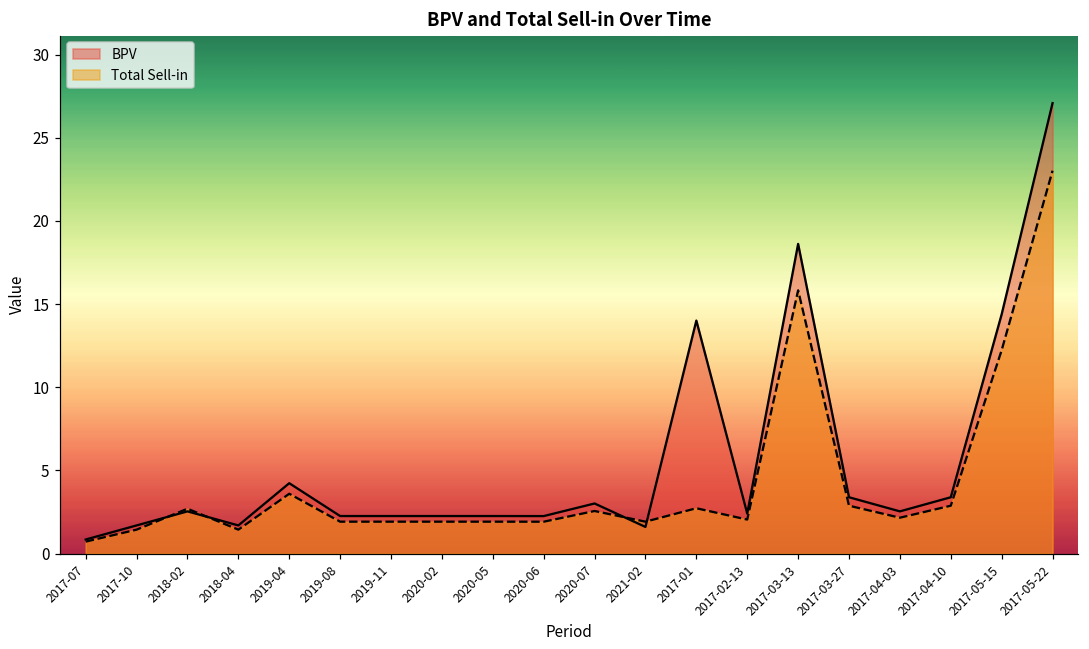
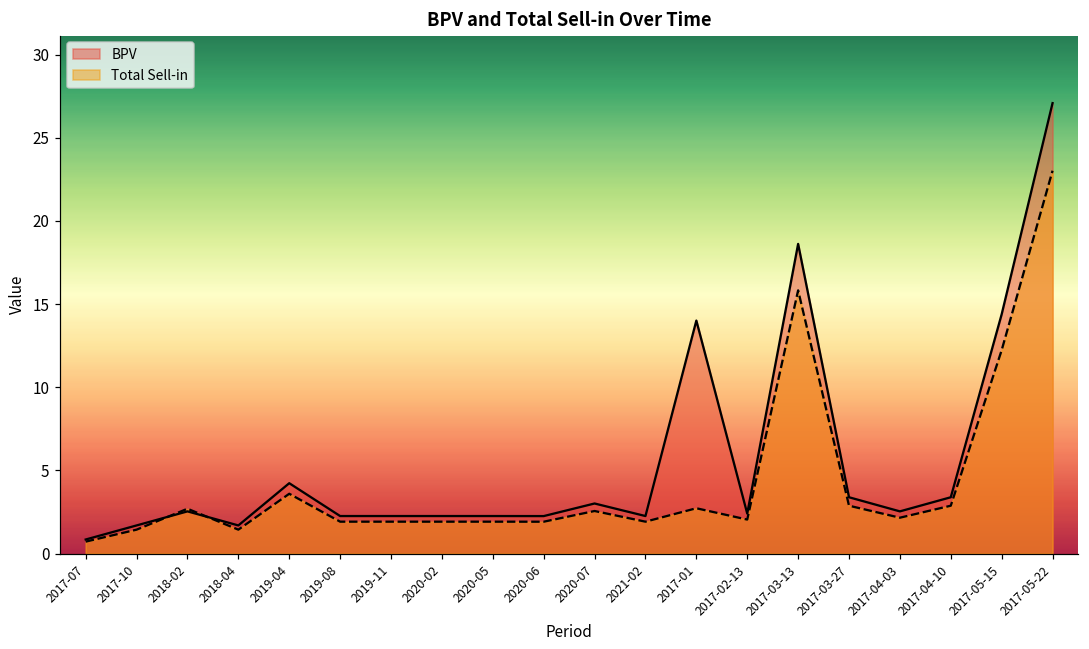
  {
    "BPV": {
      "2017-10": 1.7,
      "2018-04": 1.7,
      "2019-04": 4.2,
      "2019-08": 2.3,
      "2019-11": 2.3,
      "2020-02": 2.3,
      "2020-05": 2.3,
      "2020-06": 2.3,
      "2020-07": 3.0,
-     "2021-02": 1.6,
+     "2021-02": 2.3,
      "2017-01": 14.0,
      "2017-02-13": 2.4,
      "2017-03-13": 18.6,
      "2017-03-27": 3.4,
      "2017-04-03": 2.5,
      "2017-04-10": 3.4,
      "2017-05-15": 14.4,
      "2017-05-22": 27.1
    },
    "Total Sell-in": {
      "2017-10": 1.4,
      "2018-04": 1.4,
      "2019-04": 3.6,
      "2019-08": 1.9,
      "2019-11": 1.9,
      "2020-02": 1.9,
      "2020-05": 1.9,
      "2020-06": 1.9,
      "2020-07": 2.6,
      "2021-02": 1.9,
      "2017-01": 2.7,
      "2017-02-13": 2.0,
      "2017-03-13": 15.8,
      "2017-03-27": 2.9,
      "2017-04-03": 2.2,
      "2017-04-10": 2.9,
      "2017-05-15": 12.2,
      "2017-05-22": 23.0
    }
  }
